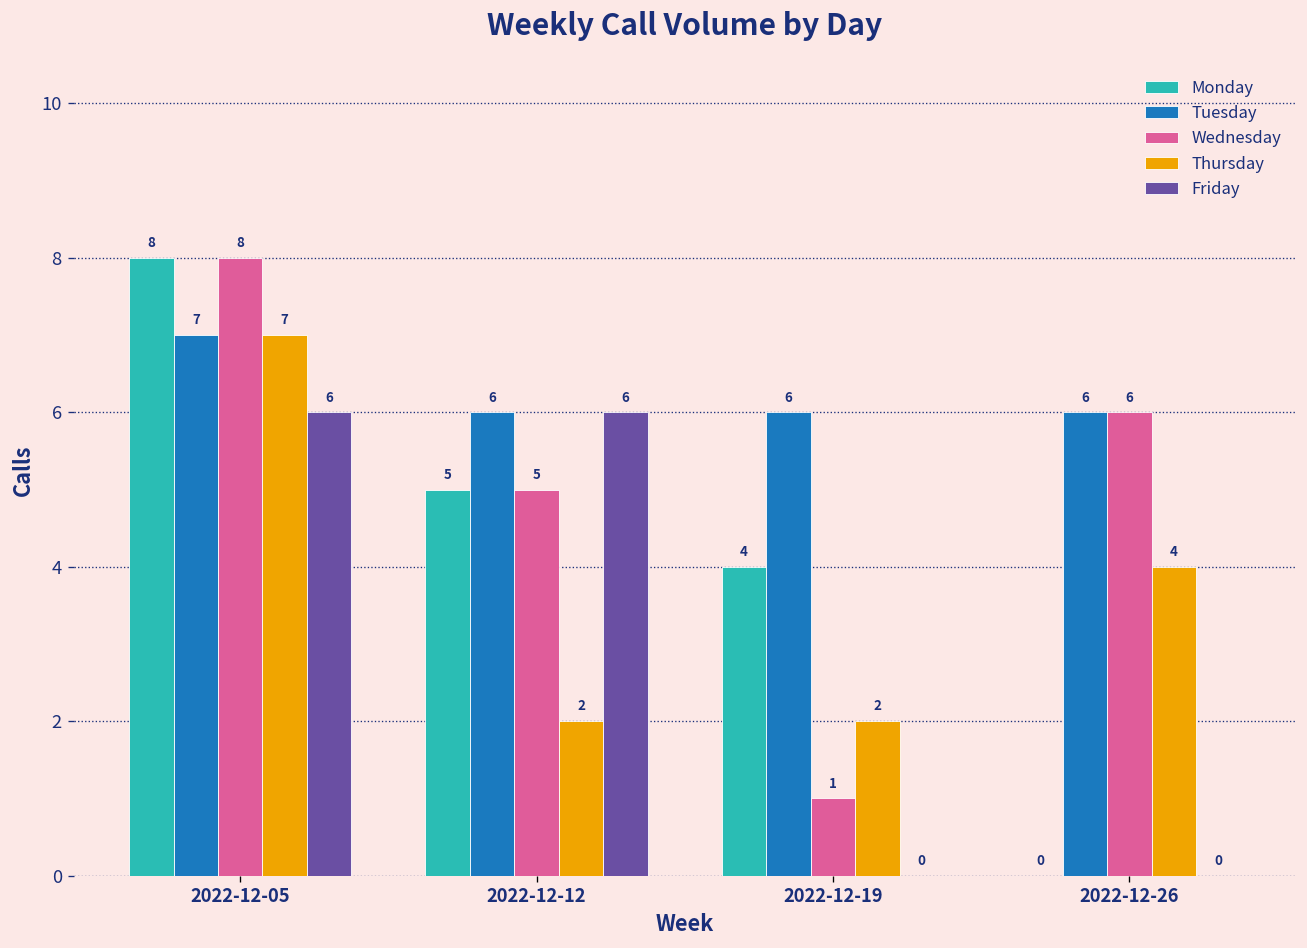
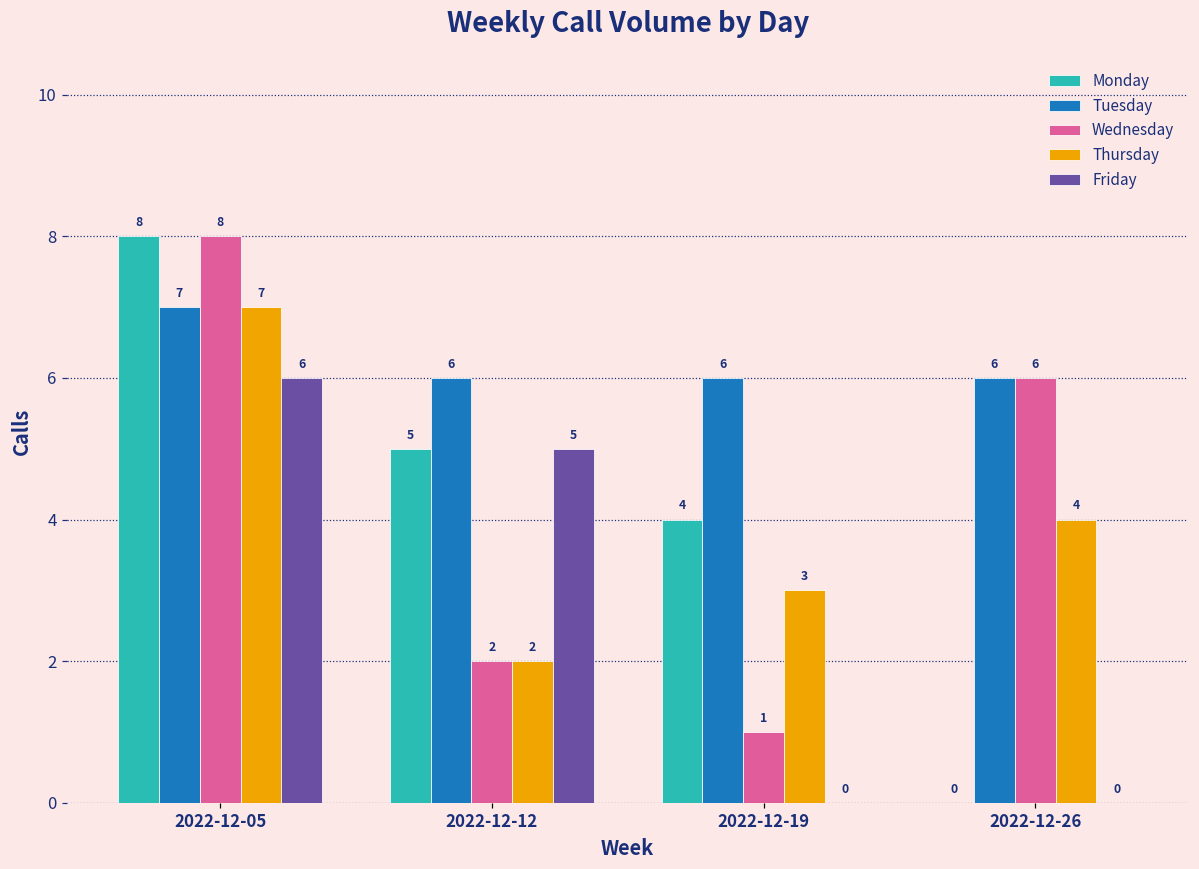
  {
    "Monday": {
      "2022-12-05": 8,
      "2022-12-12": 5,
      "2022-12-19": 4,
      "2022-12-26": 0
    },
    "Tuesday": {
      "2022-12-05": 7,
      "2022-12-12": 6,
      "2022-12-19": 6,
      "2022-12-26": 6
    },
    "Wednesday": {
      "2022-12-05": 8,
-     "2022-12-12": 5,
+     "2022-12-12": 2,
      "2022-12-19": 1,
      "2022-12-26": 6
    },
    "Thursday": {
      "2022-12-05": 7,
      "2022-12-12": 2,
-     "2022-12-19": 2,
+     "2022-12-19": 3,
      "2022-12-26": 4
    },
    "Friday": {
      "2022-12-05": 6,
-     "2022-12-12": 6,
+     "2022-12-12": 5,
      "2022-12-19": 0,
      "2022-12-26": 0
    }
  }
